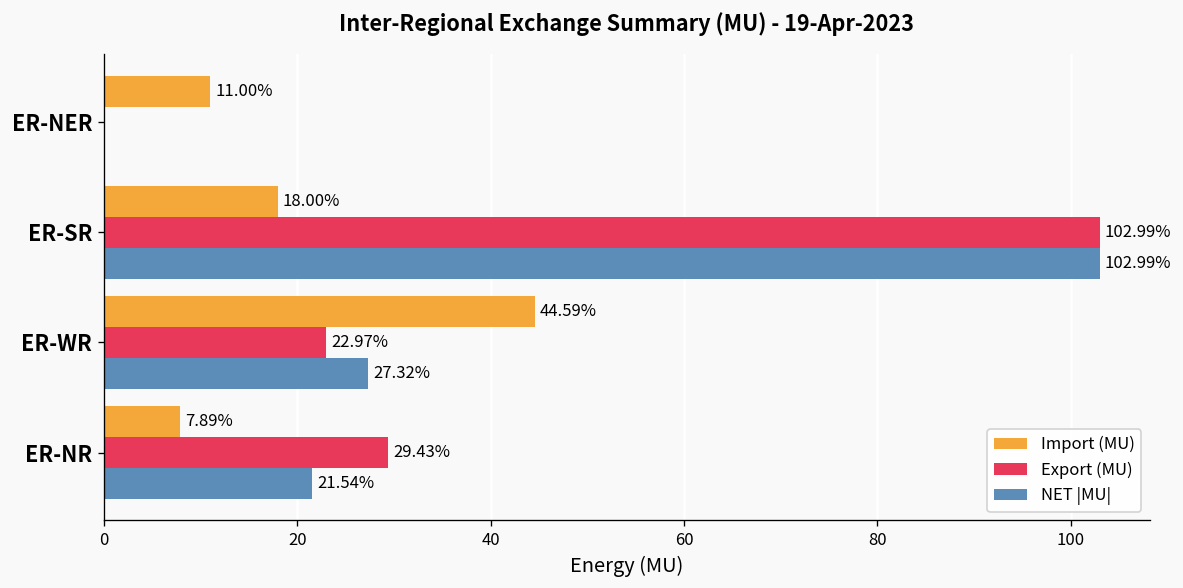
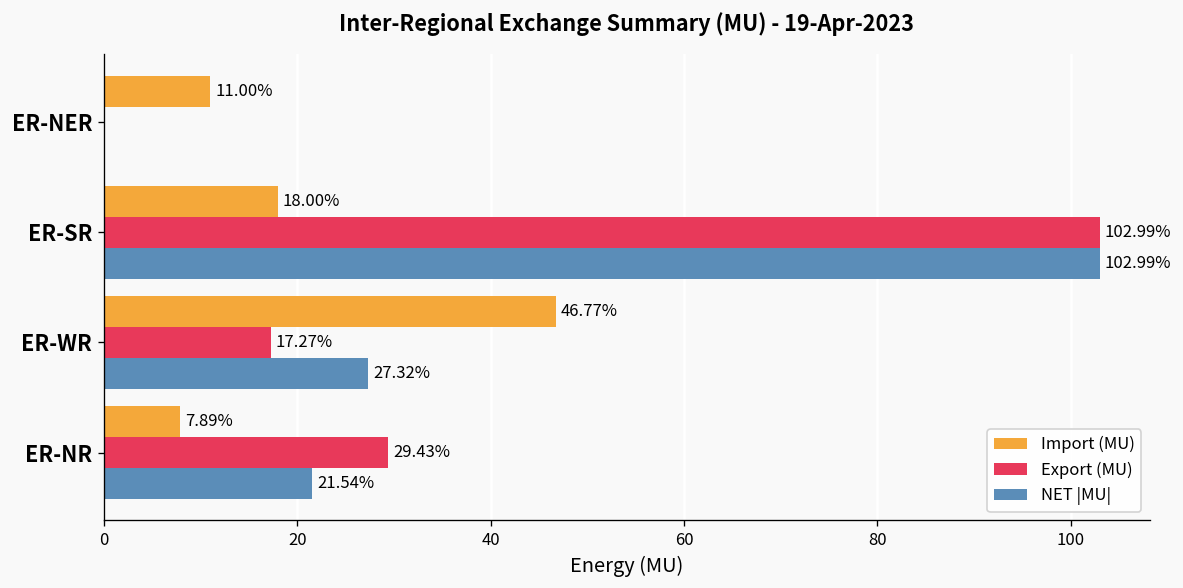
  {
    "Import (MU)": {
      "ER-NER": "11.00%",
      "ER-SR": "18.00%",
-     "ER-WR": "44.59%",
+     "ER-WR": "46.77%",
      "ER-NR": "7.89%"
    },
    "Export (MU)": {
      "ER-SR": "102.99%",
-     "ER-WR": "22.97%",
+     "ER-WR": "17.27%",
      "ER-NR": "29.43%"
    },
    "NET |MU|": {
      "ER-SR": "102.99%",
      "ER-WR": "27.32%",
      "ER-NR": "21.54%"
    }
  }
